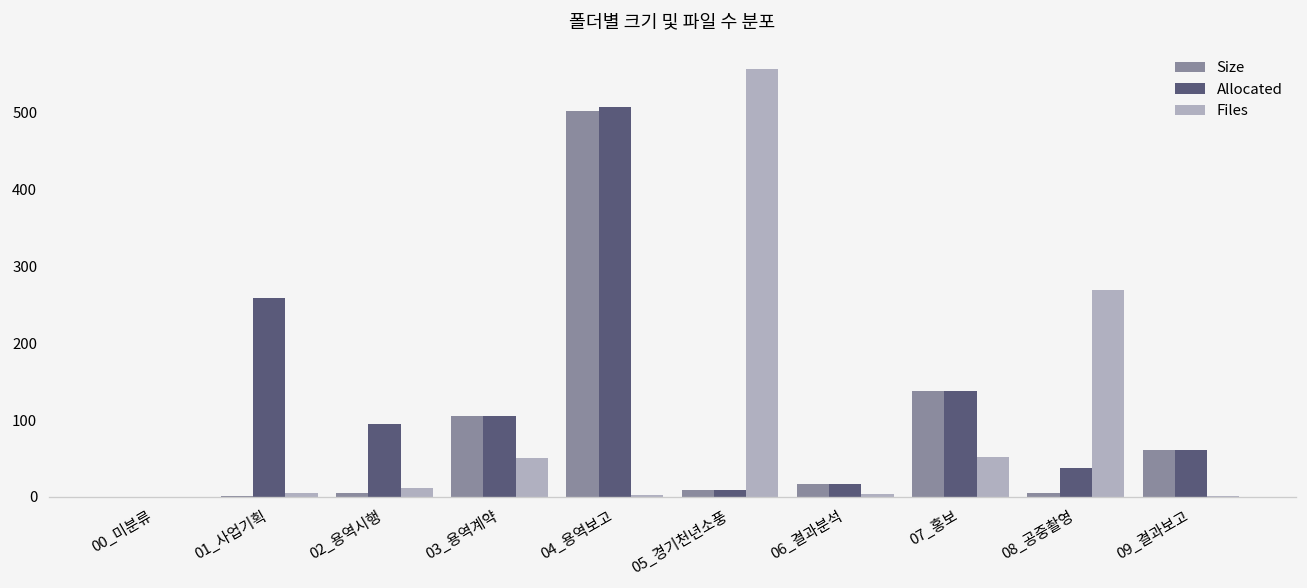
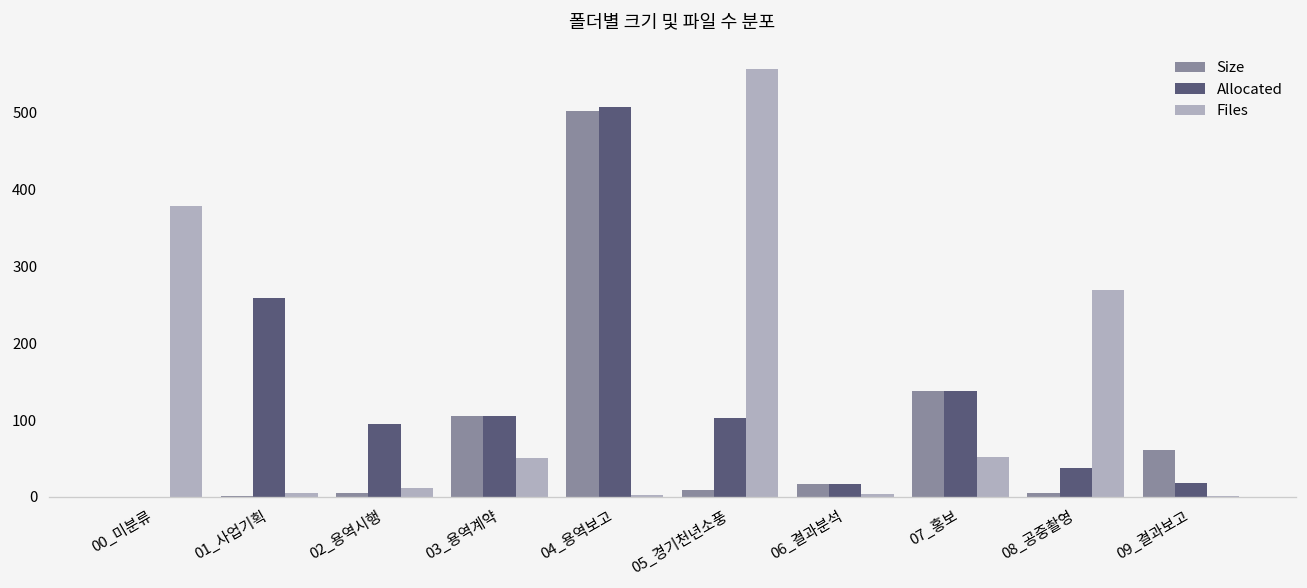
  {
    "Size": {
      "00_미분류": 0,
      "02_용역시행": 10,
      "03_용역계약": 100,
      "04_용역보고": 500,
      "05_경기천년소풍": 10,
      "06_결과분석": 20,
      "07_홍보": 140,
      "08_공중촬영": 10,
      "09_결과보고": 60
    },
    "Allocated": {
      "00_미분류": 0,
      "01_사업기획": 260,
      "02_용역시행": 90,
      "03_용역계약": 100,
      "04_용역보고": 510,
-     "05_경기천년소풍": 10,
+     "05_경기천년소풍": 100,
      "06_결과분석": 20,
      "07_홍보": 140,
      "08_공중촬영": 40,
-     "09_결과보고": 60
+     "09_결과보고": 20
    },
    "Files": {
-     "00_미분류": 0,
+     "00_미분류": 380,
      "01_사업기획": 10,
      "02_용역시행": 10,
      "03_용역계약": 50,
      "05_경기천년소풍": 560,
      "06_결과분석": 0,
      "07_홍보": 50,
      "08_공중촬영": 270
    }
  }
